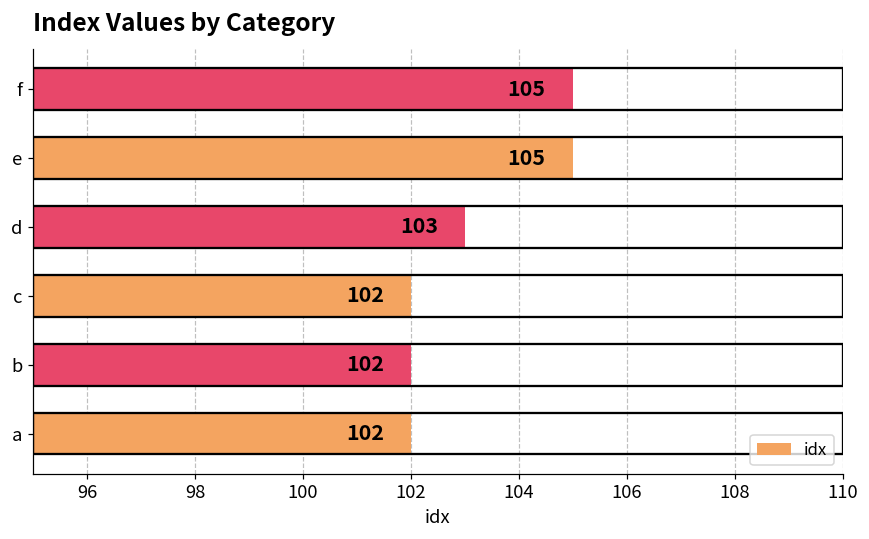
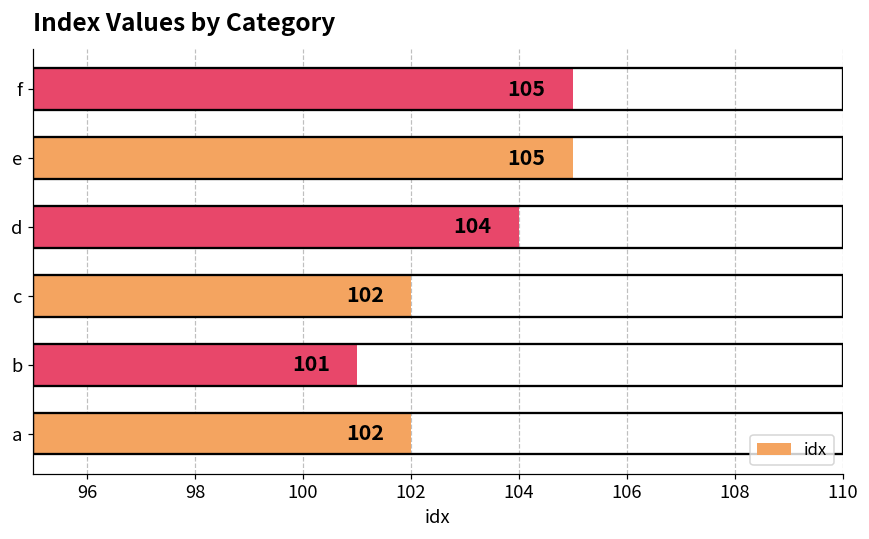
  {
    "f": 105,
    "e": 105,
-   "d": 103,
+   "d": 104,
    "c": 102,
-   "b": 102,
+   "b": 101,
    "a": 102
  }
